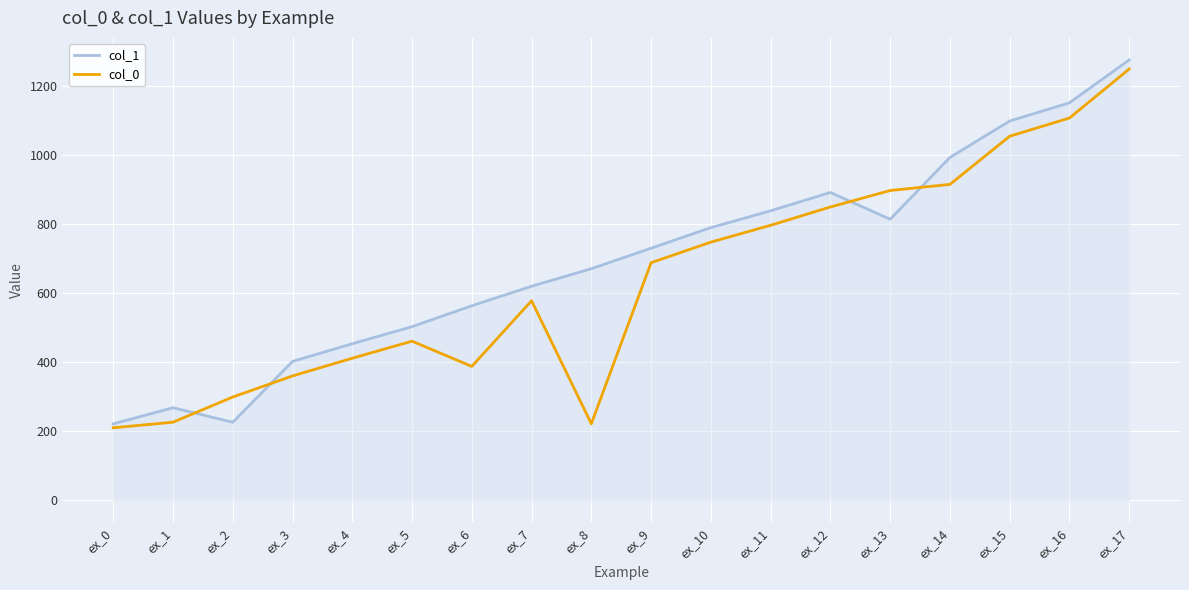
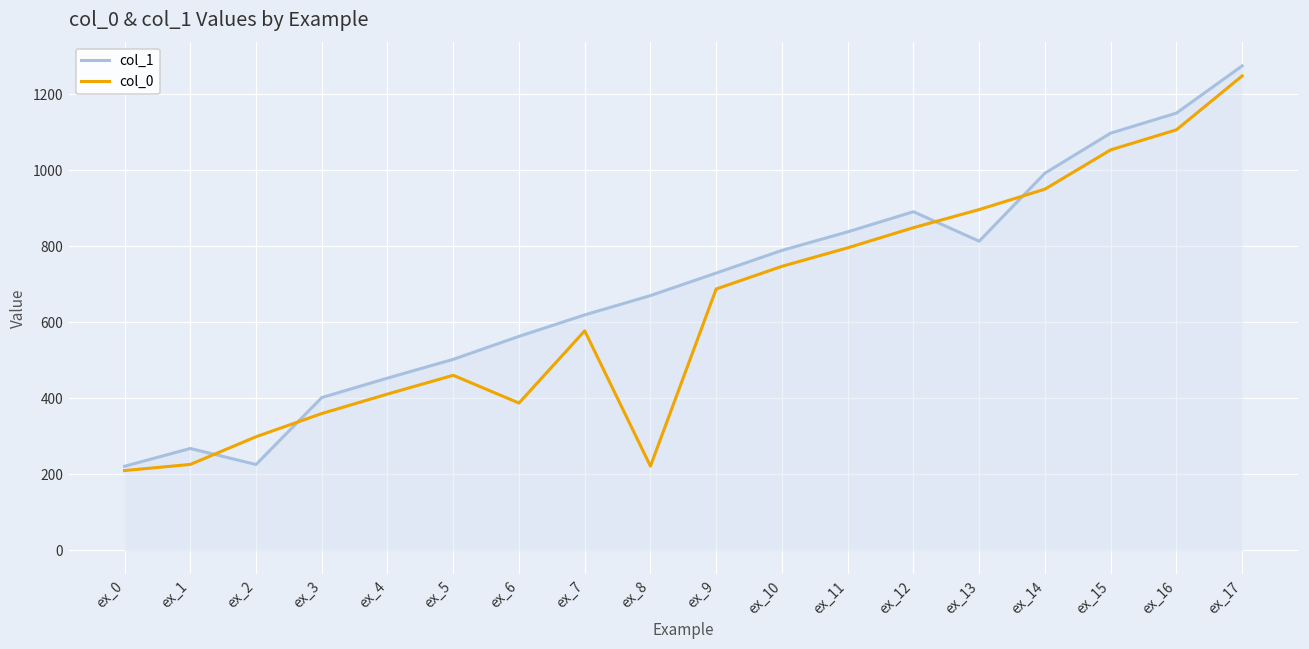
  {
    "col_1": {
      "ex_0": 220,
      "ex_1": 270,
      "ex_2": 230,
      "ex_3": 400,
      "ex_4": 450,
      "ex_5": 500,
      "ex_6": 560,
      "ex_7": 620,
      "ex_8": 670,
      "ex_9": 730,
      "ex_10": 790,
      "ex_11": 840,
      "ex_12": 890,
      "ex_13": 810,
      "ex_14": 990,
      "ex_15": 1100,
      "ex_16": 1150,
      "ex_17": 1270
    },
    "col_0": {
      "ex_0": 210,
      "ex_1": 230,
      "ex_2": 300,
      "ex_3": 360,
      "ex_4": 410,
      "ex_5": 460,
      "ex_6": 390,
      "ex_7": 580,
      "ex_8": 220,
      "ex_9": 690,
      "ex_10": 750,
      "ex_11": 800,
      "ex_12": 850,
      "ex_13": 900,
-     "ex_14": 910,
+     "ex_14": 950,
      "ex_15": 1050,
      "ex_16": 1110,
      "ex_17": 1250
    }
  }
